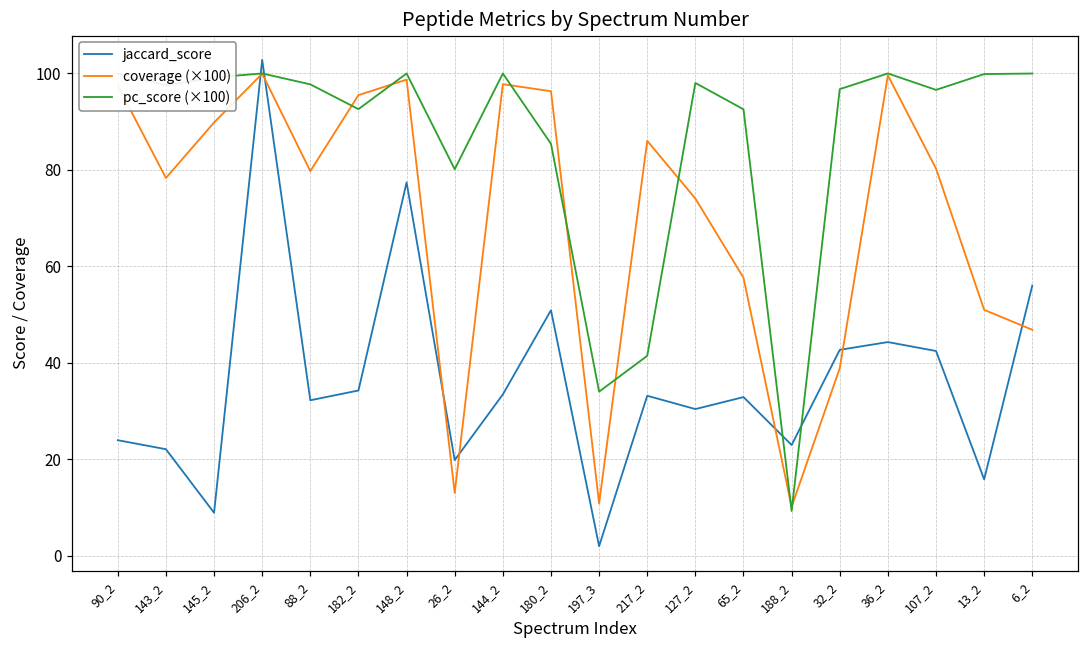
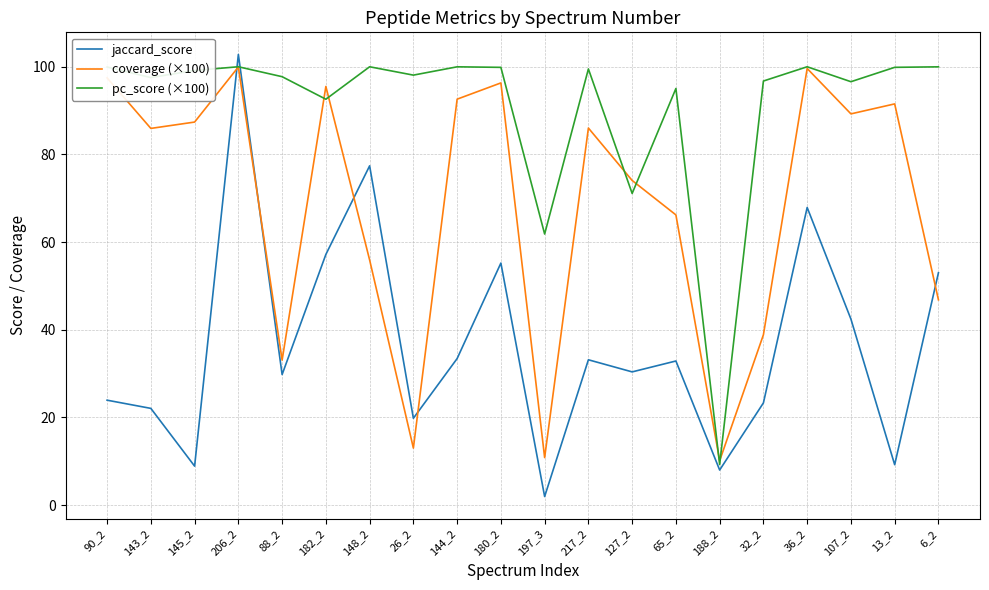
  {
    "jaccard_score": {
      "90_2": 24,
      "143_2": 22,
      "145_2": 9,
      "206_2": 103,
-     "88_2": 32,
-     "182_2": 34,
+     "88_2": 30,
+     "182_2": 57,
      "148_2": 77,
      "26_2": 20,
      "144_2": 33,
-     "180_2": 51,
+     "180_2": 55,
      "197_3": 2,
      "217_2": 33,
      "127_2": 30,
      "65_2": 33,
-     "188_2": 23,
-     "32_2": 43,
-     "36_2": 44,
+     "188_2": 8,
+     "32_2": 23,
+     "36_2": 68,
      "107_2": 42,
-     "13_2": 16,
-     "6_2": 56
+     "13_2": 9,
+     "6_2": 53
    },
    "coverage (×100)": {
-     "143_2": 78,
-     "145_2": 90,
-     "88_2": 80,
+     "143_2": 86,
+     "145_2": 87,
+     "88_2": 33,
      "182_2": 96,
-     "148_2": 99,
+     "148_2": 56,
      "26_2": 13,
-     "144_2": 98,
+     "144_2": 93,
      "180_2": 96,
      "197_3": 11,
      "217_2": 86,
      "127_2": 74,
-     "65_2": 58,
+     "65_2": 66,
      "188_2": 10,
      "32_2": 39,
-     "107_2": 80,
-     "13_2": 51,
+     "107_2": 89,
+     "13_2": 92,
      "6_2": 47
    },
    "pc_score (×100)": {
      "88_2": 98,
      "182_2": 93,
      "148_2": 100,
-     "26_2": 80,
+     "26_2": 98,
      "144_2": 100,
-     "180_2": 85,
-     "197_3": 34,
-     "217_2": 41,
-     "127_2": 98,
-     "65_2": 93,
+     "180_2": 100,
+     "197_3": 62,
+     "217_2": 100,
+     "127_2": 71,
+     "65_2": 95,
      "188_2": 9,
      "32_2": 97,
      "107_2": 97,
      "13_2": 100,
      "6_2": 100
    }
  }
